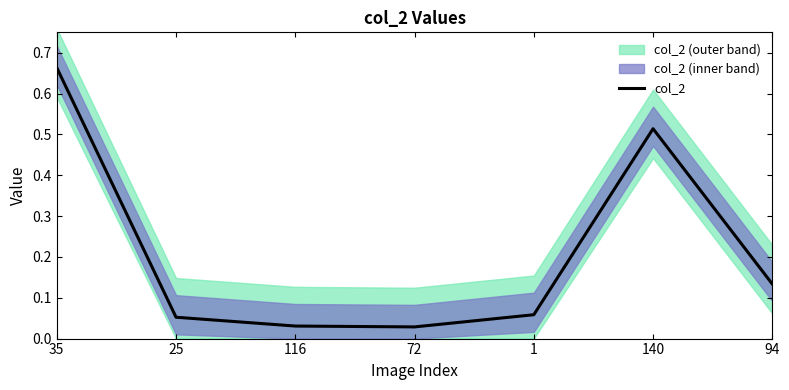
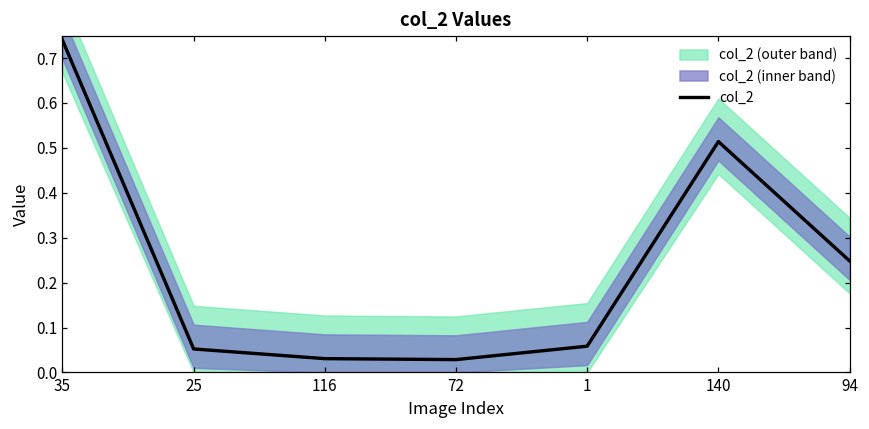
  {
    "col_2": {
-     "35": 0.66,
+     "35": 0.74,
      "25": 0.05,
      "116": 0.03,
      "72": 0.03,
      "1": 0.06,
      "140": 0.51,
-     "94": 0.13
+     "94": 0.25
    },
    "col_2 (outer band)": {
      "25": 0.15,
      "116": 0.13,
      "72": 0.12,
      "1": 0.15
    },
    "col_2 (inner band)": {
      "116": 0.08,
      "72": 0.08
    }
  }
